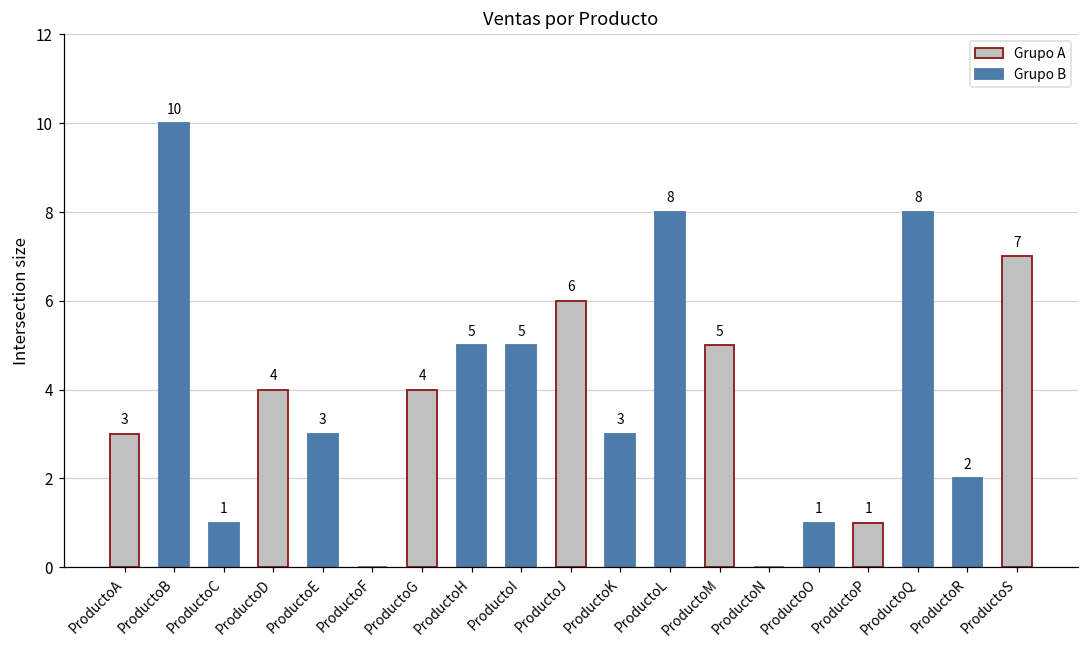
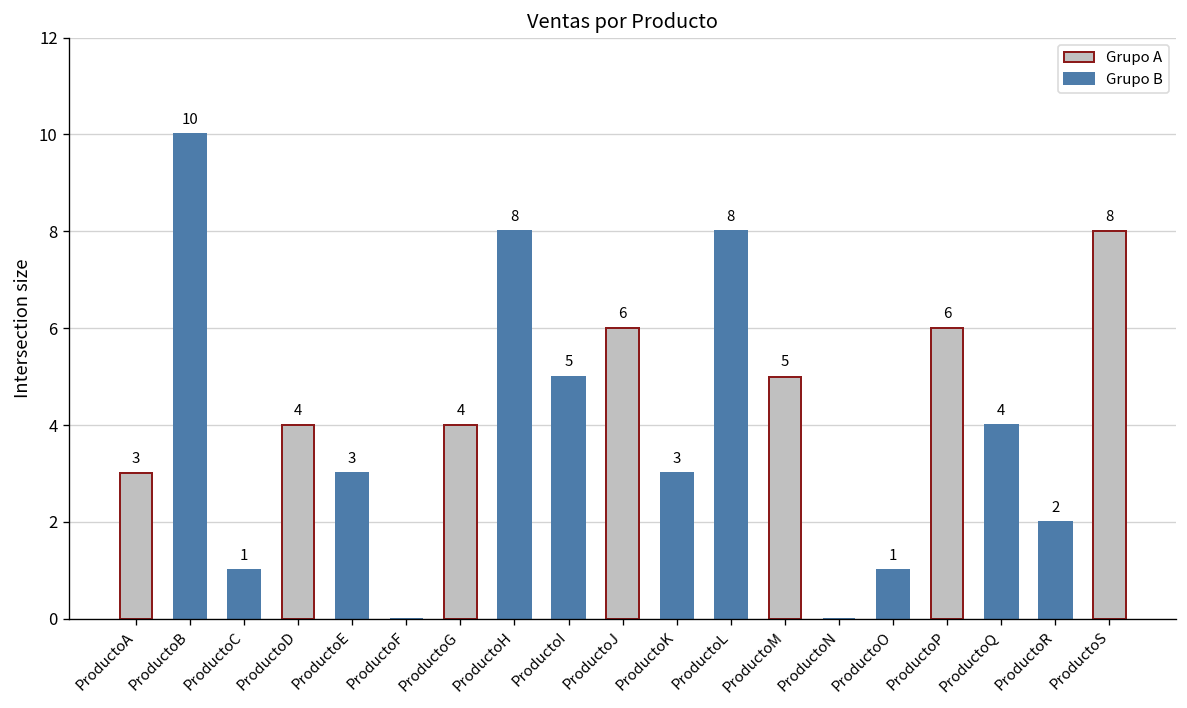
  {
    "ProductoA": 3,
    "ProductoB": 10,
    "ProductoC": 1,
    "ProductoD": 4,
    "ProductoE": 3,
    "ProductoG": 4,
-   "ProductoH": 5,
+   "ProductoH": 8,
    "ProductoI": 5,
    "ProductoJ": 6,
    "ProductoK": 3,
    "ProductoL": 8,
    "ProductoM": 5,
    "ProductoO": 1,
-   "ProductoP": 1,
-   "ProductoQ": 8,
+   "ProductoP": 6,
+   "ProductoQ": 4,
    "ProductoR": 2,
-   "ProductoS": 7
+   "ProductoS": 8
  }
